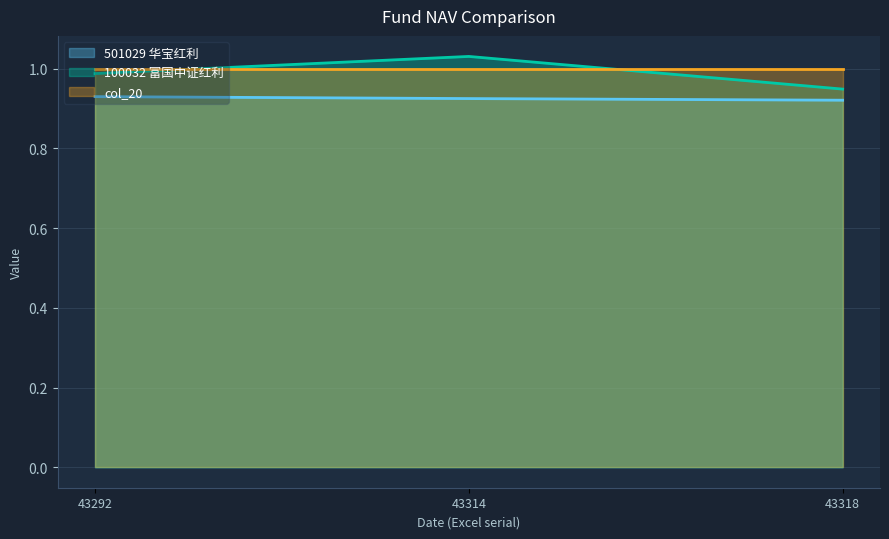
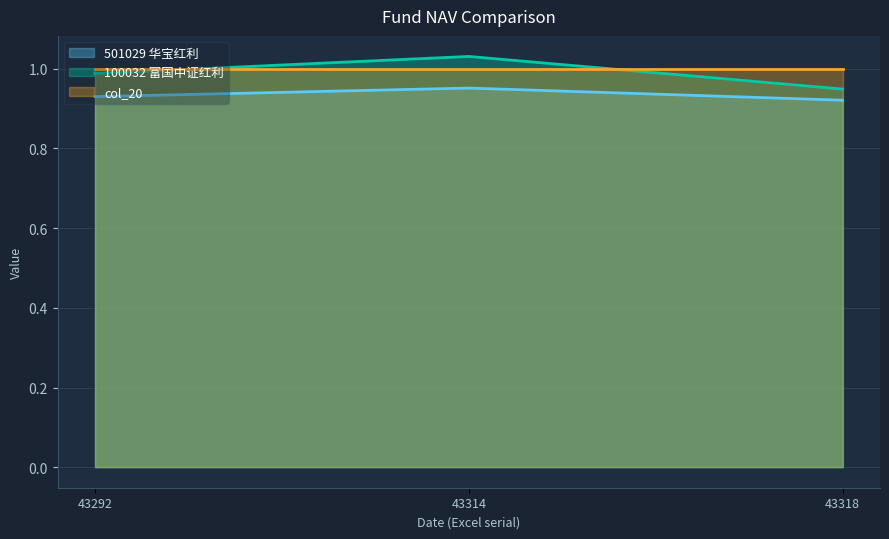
  {
    "501029 华宝红利": {
-     "43314": 0.93,
+     "43314": 0.95,
      "43318": 0.92
    },
    "100032 富国中证红利": {
      "43314": 1.03,
      "43318": 0.95
    },
    "col_20": {
      "43314": 1.00,
      "43318": 1.00
    }
  }
